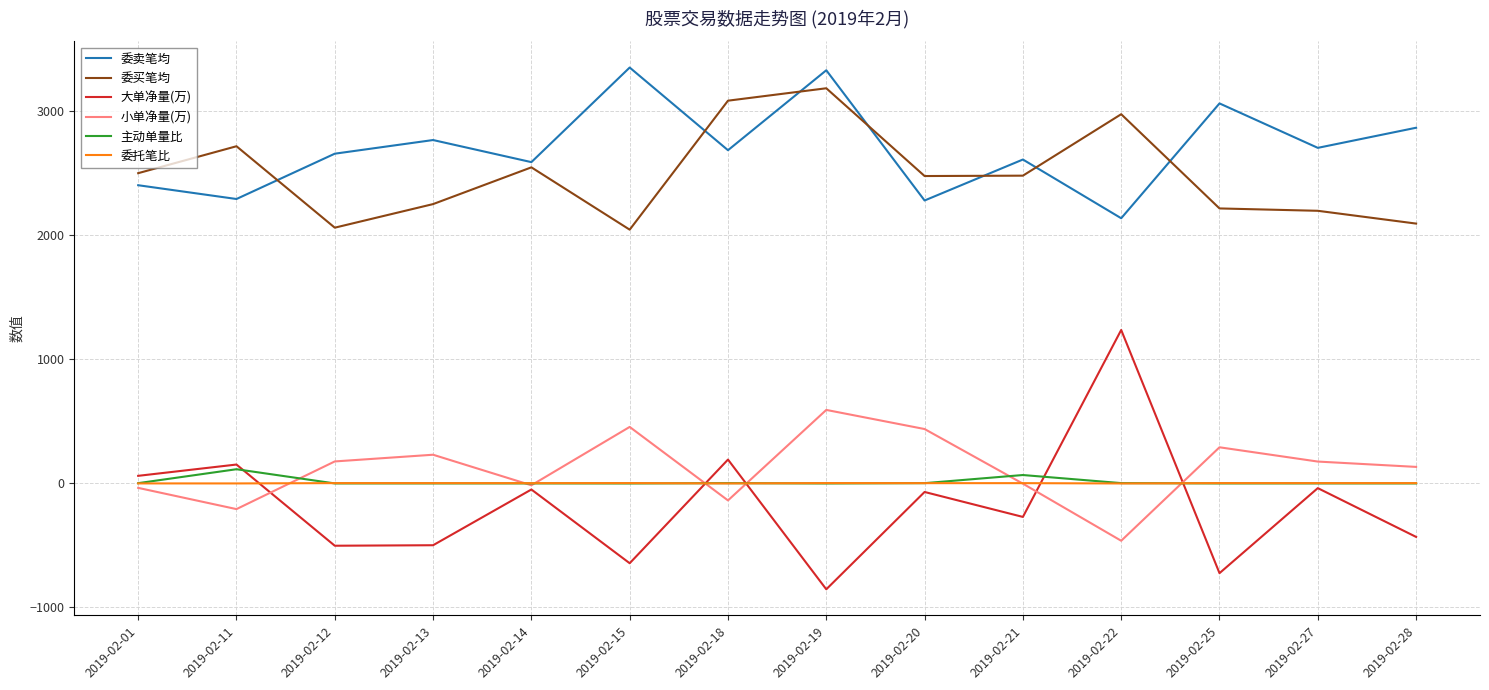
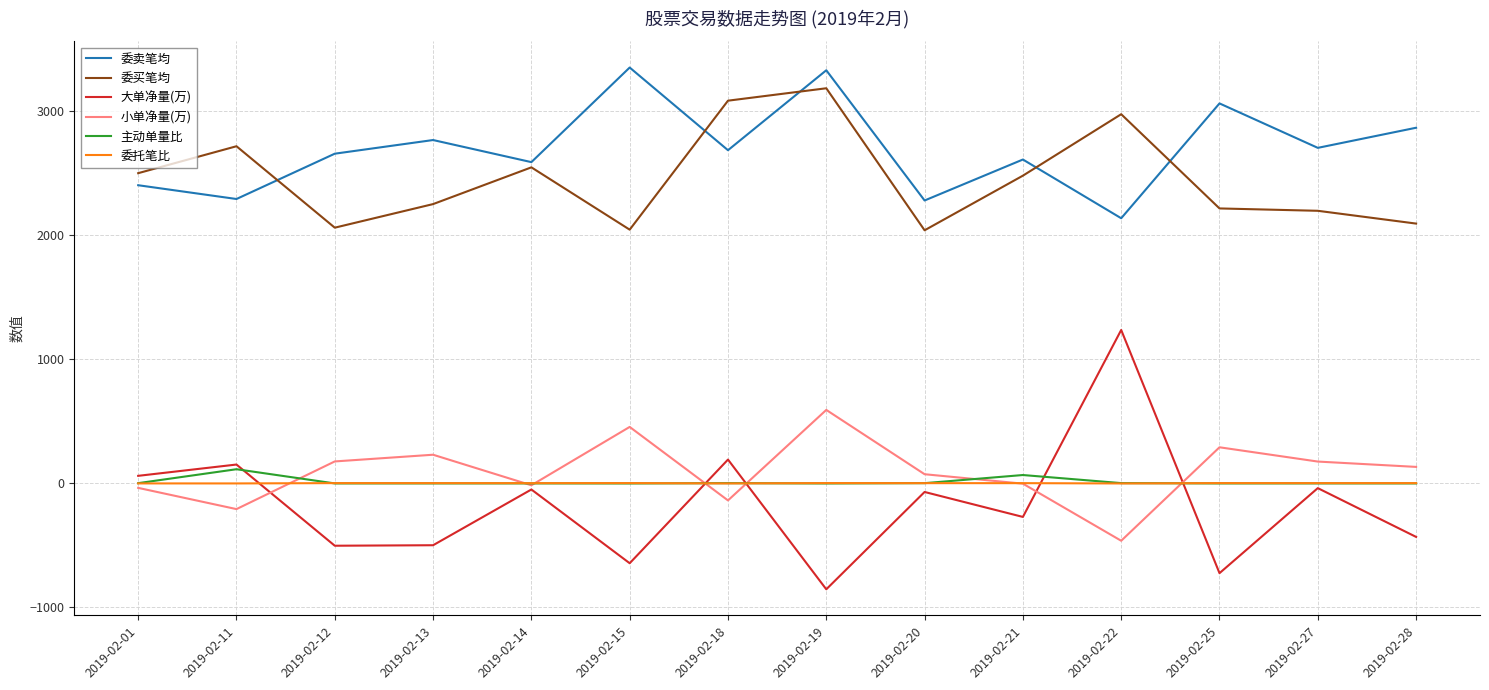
  {
    "委卖笔均": {
      "2019-02-01": 2400,
      "2019-02-11": 2290,
      "2019-02-12": 2660,
      "2019-02-13": 2770,
      "2019-02-14": 2590,
      "2019-02-15": 3350,
      "2019-02-18": 2680,
      "2019-02-19": 3330,
      "2019-02-20": 2280,
      "2019-02-21": 2610,
      "2019-02-22": 2140,
      "2019-02-25": 3060,
      "2019-02-27": 2700,
      "2019-02-28": 2860
    },
    "委买笔均": {
      "2019-02-01": 2500,
      "2019-02-11": 2720,
      "2019-02-12": 2060,
      "2019-02-13": 2250,
      "2019-02-14": 2550,
      "2019-02-15": 2040,
      "2019-02-18": 3080,
      "2019-02-19": 3180,
-     "2019-02-20": 2480,
+     "2019-02-20": 2040,
      "2019-02-21": 2480,
      "2019-02-22": 2970,
      "2019-02-25": 2210,
      "2019-02-27": 2200,
      "2019-02-28": 2090
    },
    "大单净量(万)": {
      "2019-02-01": 60,
      "2019-02-11": 150,
      "2019-02-12": -500,
      "2019-02-13": -500,
      "2019-02-14": -50,
      "2019-02-15": -640,
      "2019-02-18": 190,
      "2019-02-19": -850,
      "2019-02-20": -70,
      "2019-02-21": -270,
      "2019-02-22": 1240,
      "2019-02-25": -720,
      "2019-02-27": -40,
      "2019-02-28": -430
    },
    "小单净量(万)": {
      "2019-02-01": -40,
      "2019-02-11": -210,
      "2019-02-12": 180,
      "2019-02-13": 230,
      "2019-02-15": 450,
      "2019-02-18": -140,
      "2019-02-19": 590,
-     "2019-02-20": 440,
+     "2019-02-20": 70,
      "2019-02-22": -460,
      "2019-02-25": 290,
      "2019-02-27": 180,
      "2019-02-28": 130
    },
    "主动单量比": {
      "2019-02-11": 110,
      "2019-02-21": 70
    },
    "委托笔比": {
      "2019-02-11": 0
    }
  }
